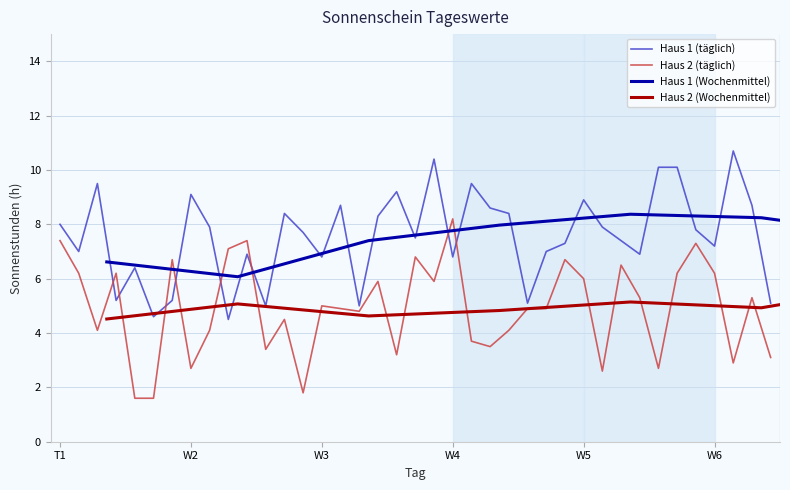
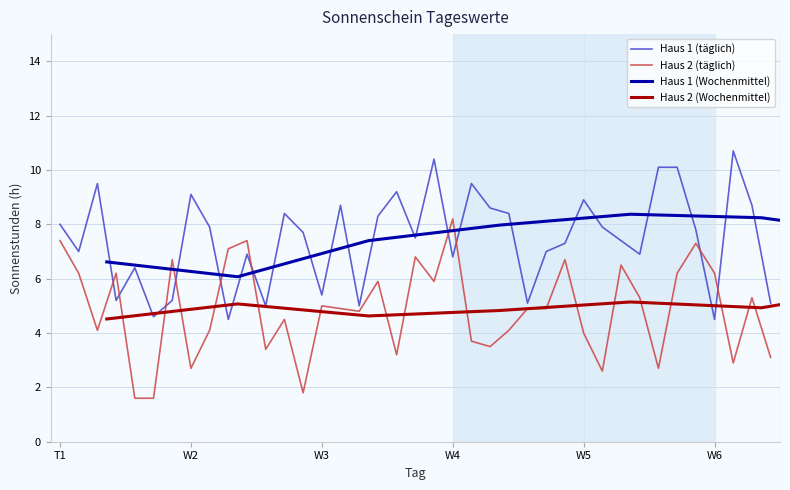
  {
    "Haus 1 (täglich)": {
      "T1": 8.0,
      "W2": 9.1,
-     "W3": 6.8,
+     "W3": 5.4,
      "W4": 6.8,
      "W5": 8.9,
-     "W6": 7.2
+     "W6": 4.5
    },
    "Haus 2 (täglich)": {
      "T1": 7.4,
      "W2": 2.7,
      "W3": 5,
      "W4": 8.2,
-     "W5": 6,
+     "W5": 4,
      "W6": 6.2
    }
  }
